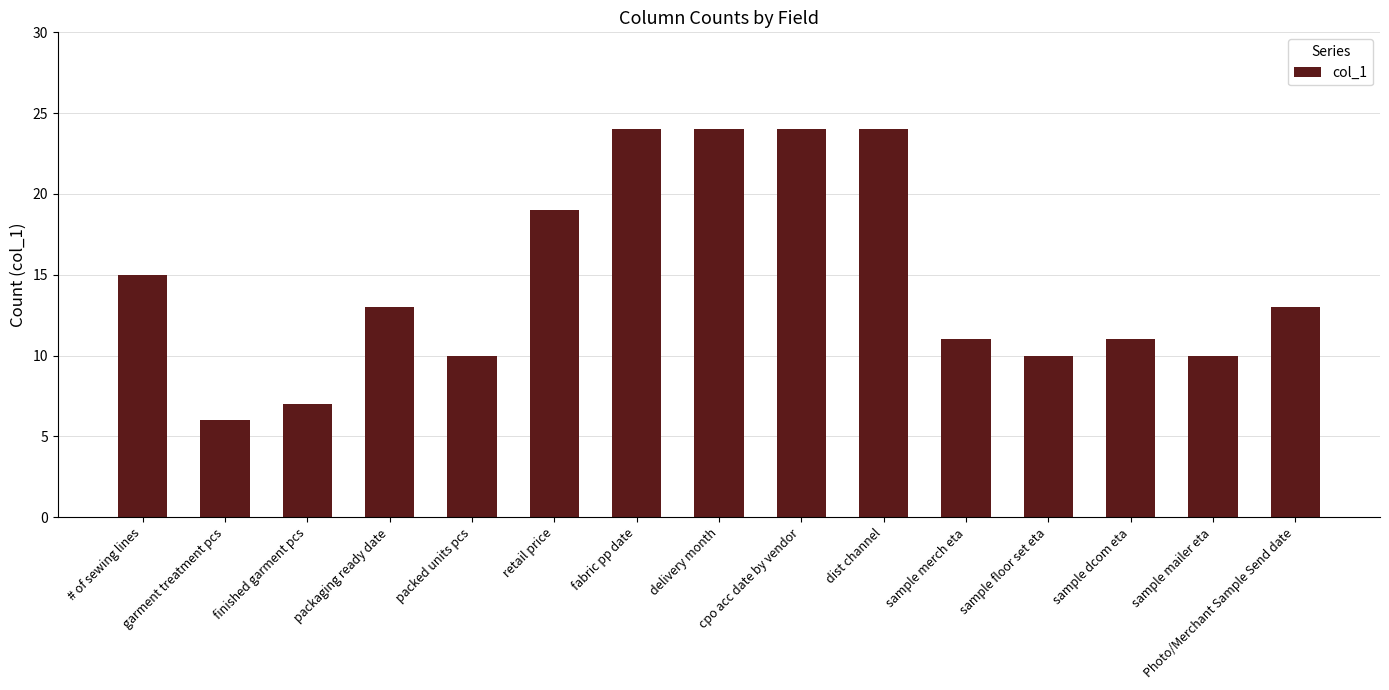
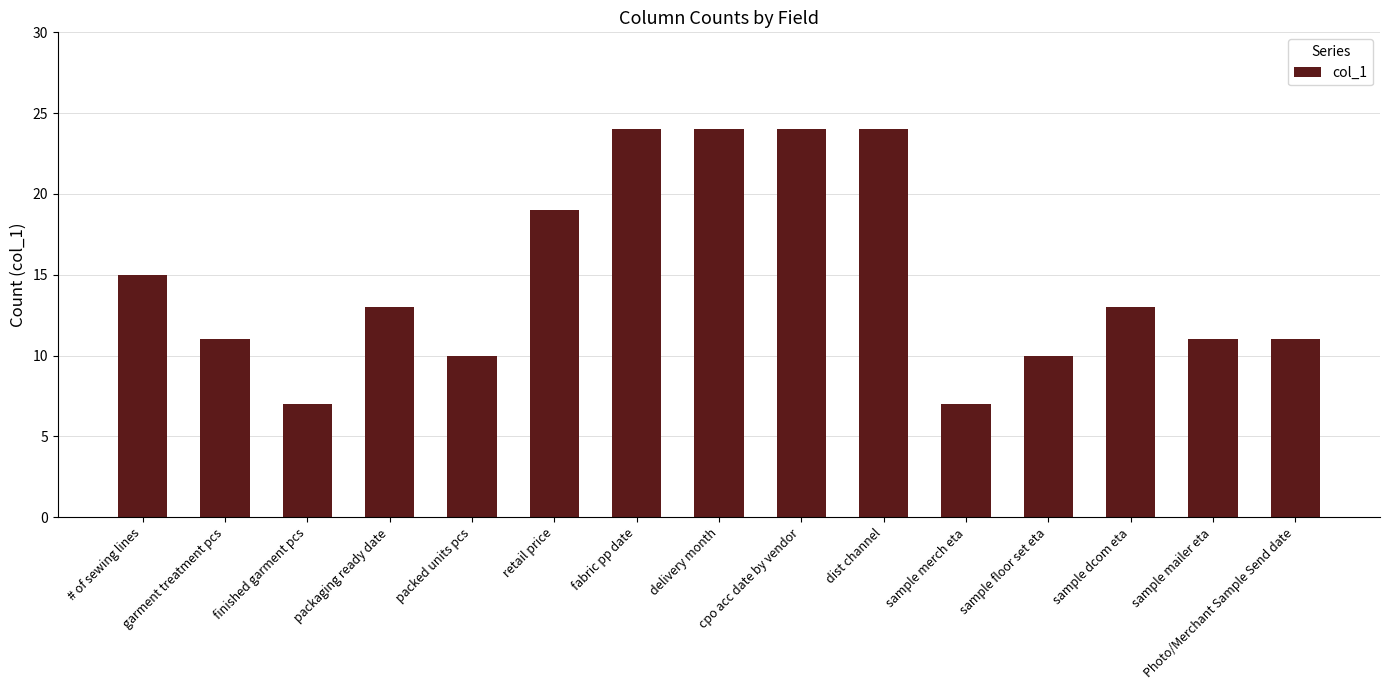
  {
    "# of sewing lines": 15,
-   "garment treatment pcs": 6,
+   "garment treatment pcs": 11,
    "finished garment pcs": 7,
    "packaging ready date": 13,
    "packed units pcs": 10,
    "retail price": 19,
    "fabric pp date": 24,
    "delivery month": 24,
    "cpo acc date by vendor": 24,
    "dist channel": 24,
-   "sample merch eta": 11,
+   "sample merch eta": 7,
    "sample floor set eta": 10,
-   "sample dcom eta": 11,
-   "sample mailer eta": 10,
-   "Photo/Merchant Sample Send date": 13
+   "sample dcom eta": 13,
+   "sample mailer eta": 11,
+   "Photo/Merchant Sample Send date": 11
  }
